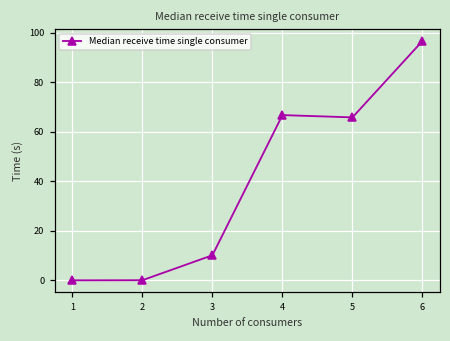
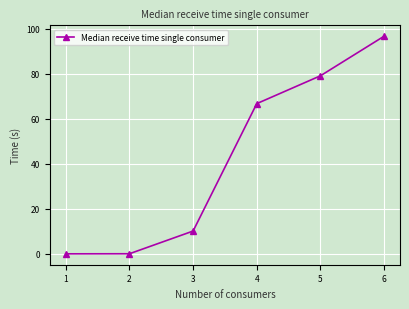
  {
    "1": 0,
    "2": 0,
    "3": 10,
    "4": 67,
-   "5": 66,
+   "5": 79,
    "6": 97
  }
